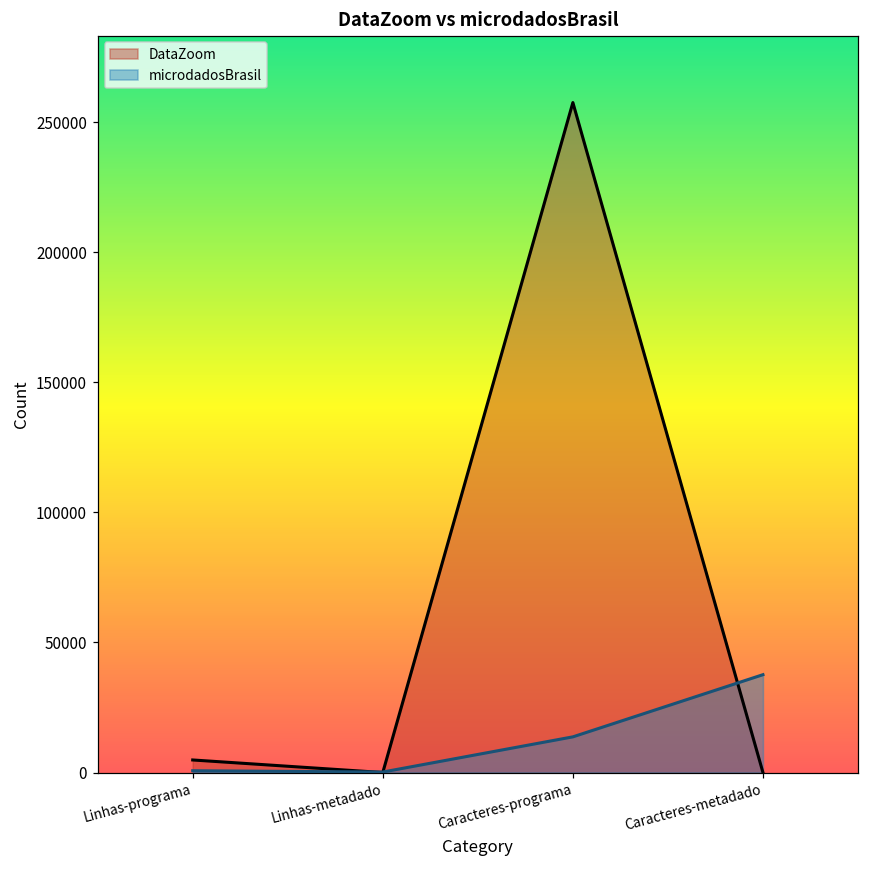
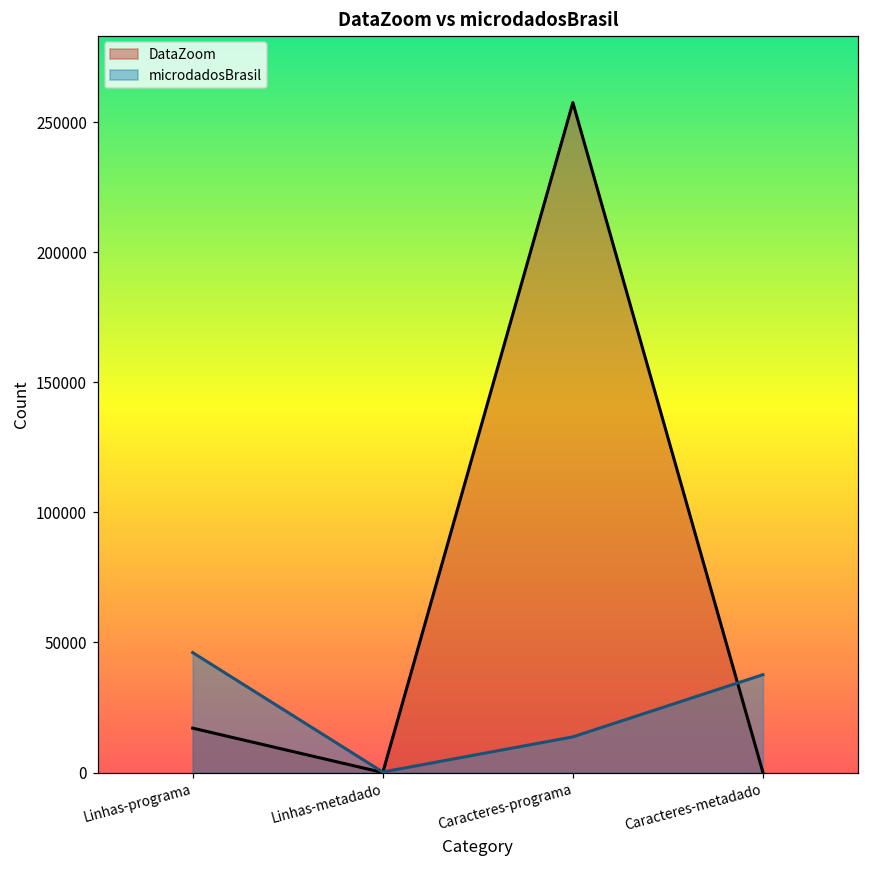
  {
    "DataZoom": {
-     "Linhas-programa": 5000,
+     "Linhas-programa": 17000,
      "Caracteres-programa": 258000,
      "Caracteres-metadado": 0
    },
    "microdadosBrasil": {
-     "Linhas-programa": 1000,
+     "Linhas-programa": 46000,
      "Caracteres-programa": 14000,
      "Caracteres-metadado": 38000
    }
  }
